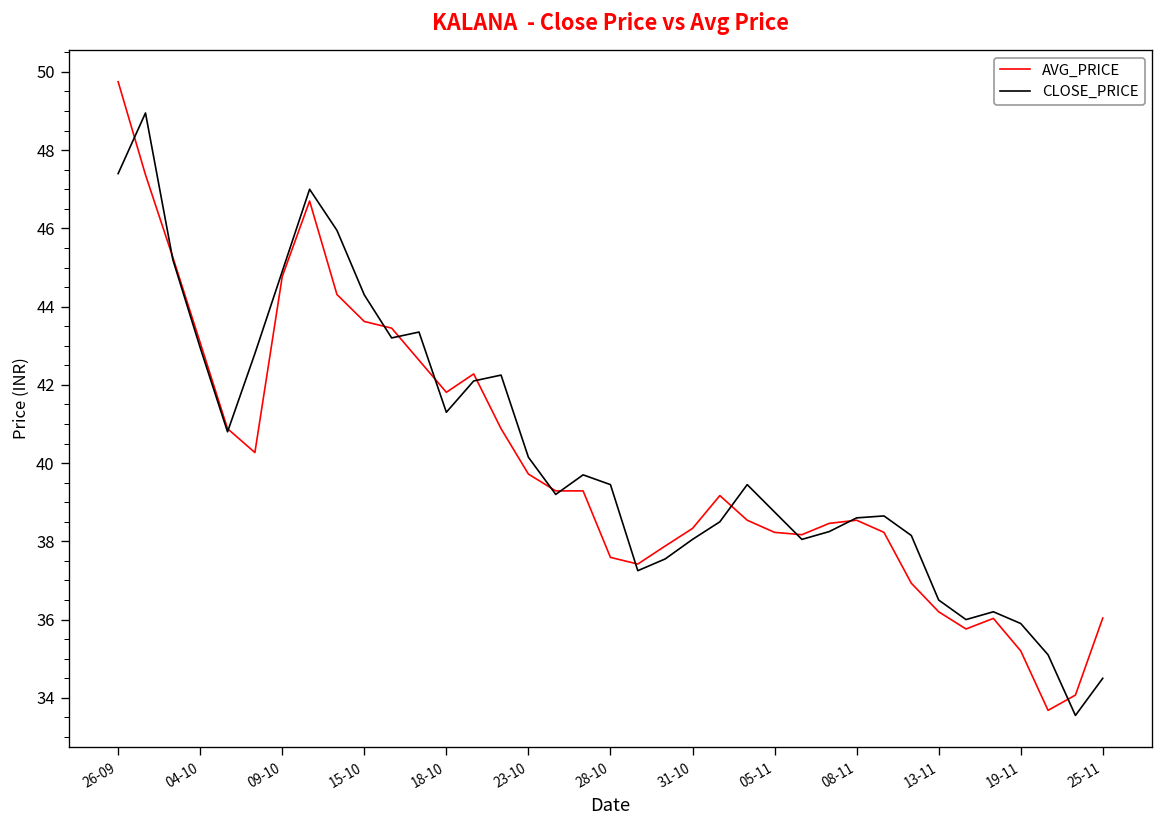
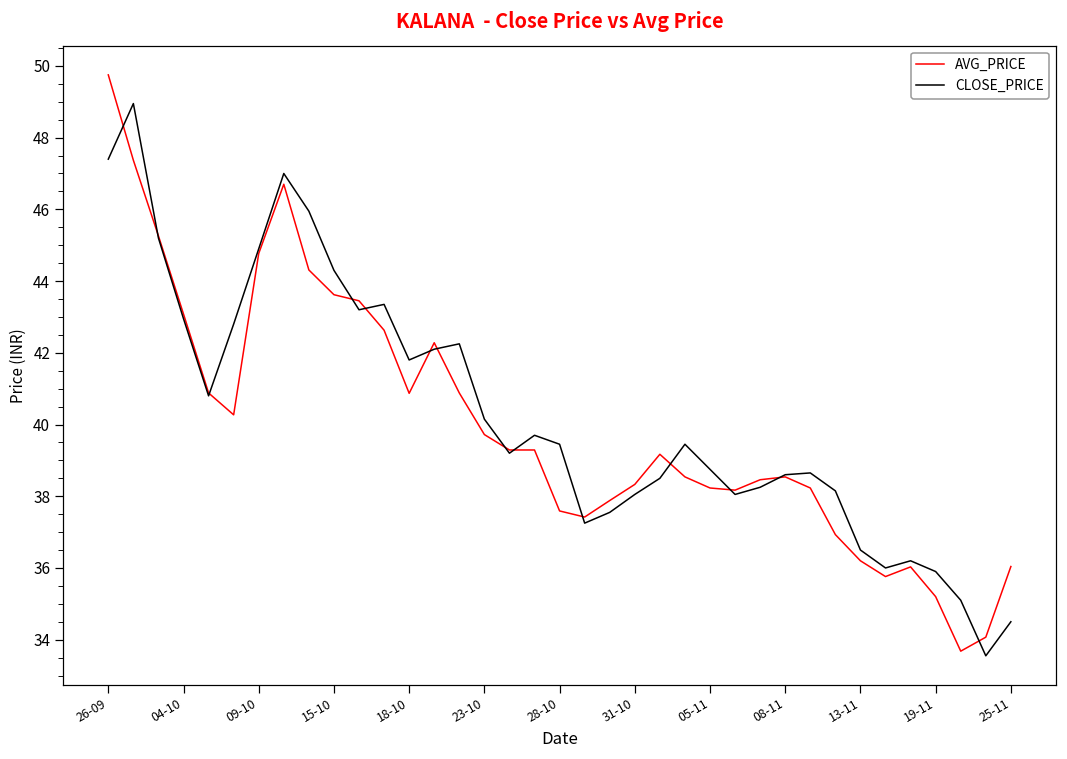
  {
    "AVG_PRICE": {
      "26-09": 49.8,
      "04-10": 43.1,
      "09-10": 44.8,
      "15-10": 43.6,
-     "18-10": 41.8,
+     "18-10": 40.9,
      "23-10": 39.7,
      "28-10": 37.6,
      "31-10": 38.3,
      "05-11": 38.2,
      "13-11": 36.2,
      "19-11": 35.2,
      "25-11": 36.0
    },
    "CLOSE_PRICE": {
      "26-09": 47.4,
      "04-10": 43.0,
      "09-10": 44.9,
      "15-10": 44.3,
-     "18-10": 41.3,
+     "18-10": 41.8,
      "23-10": 40.2,
      "28-10": 39.5,
      "31-10": 38.1,
      "05-11": 38.8,
      "13-11": 36.5,
      "19-11": 35.9,
      "25-11": 34.5
    }
  }
